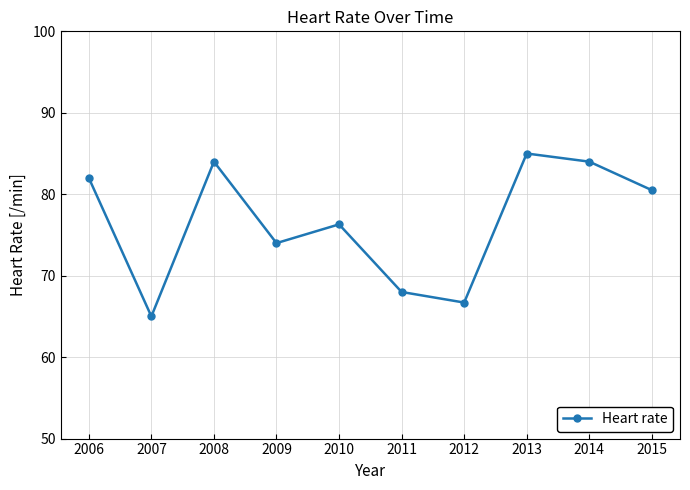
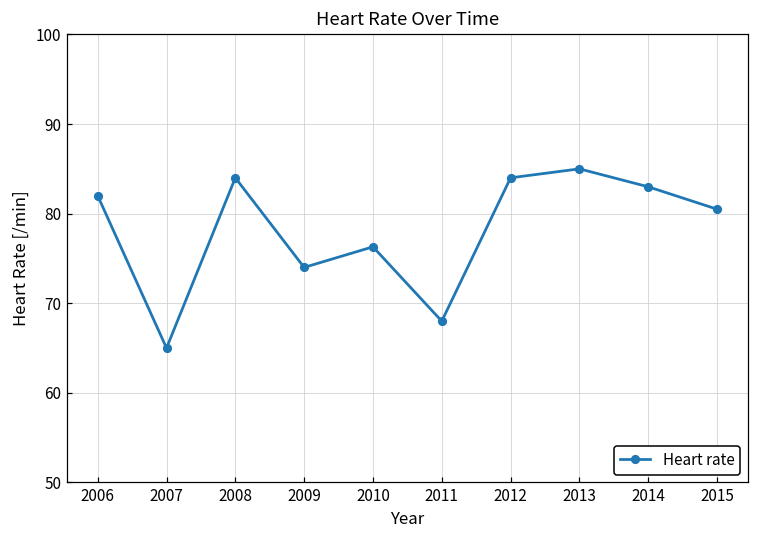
  {
    "2006": 82,
    "2007": 65,
    "2008": 84,
    "2009": 74,
    "2010": 76,
    "2011": 68,
-   "2012": 67,
+   "2012": 84,
    "2013": 85,
-   "2014": 84,
+   "2014": 83,
    "2015": 81
  }
